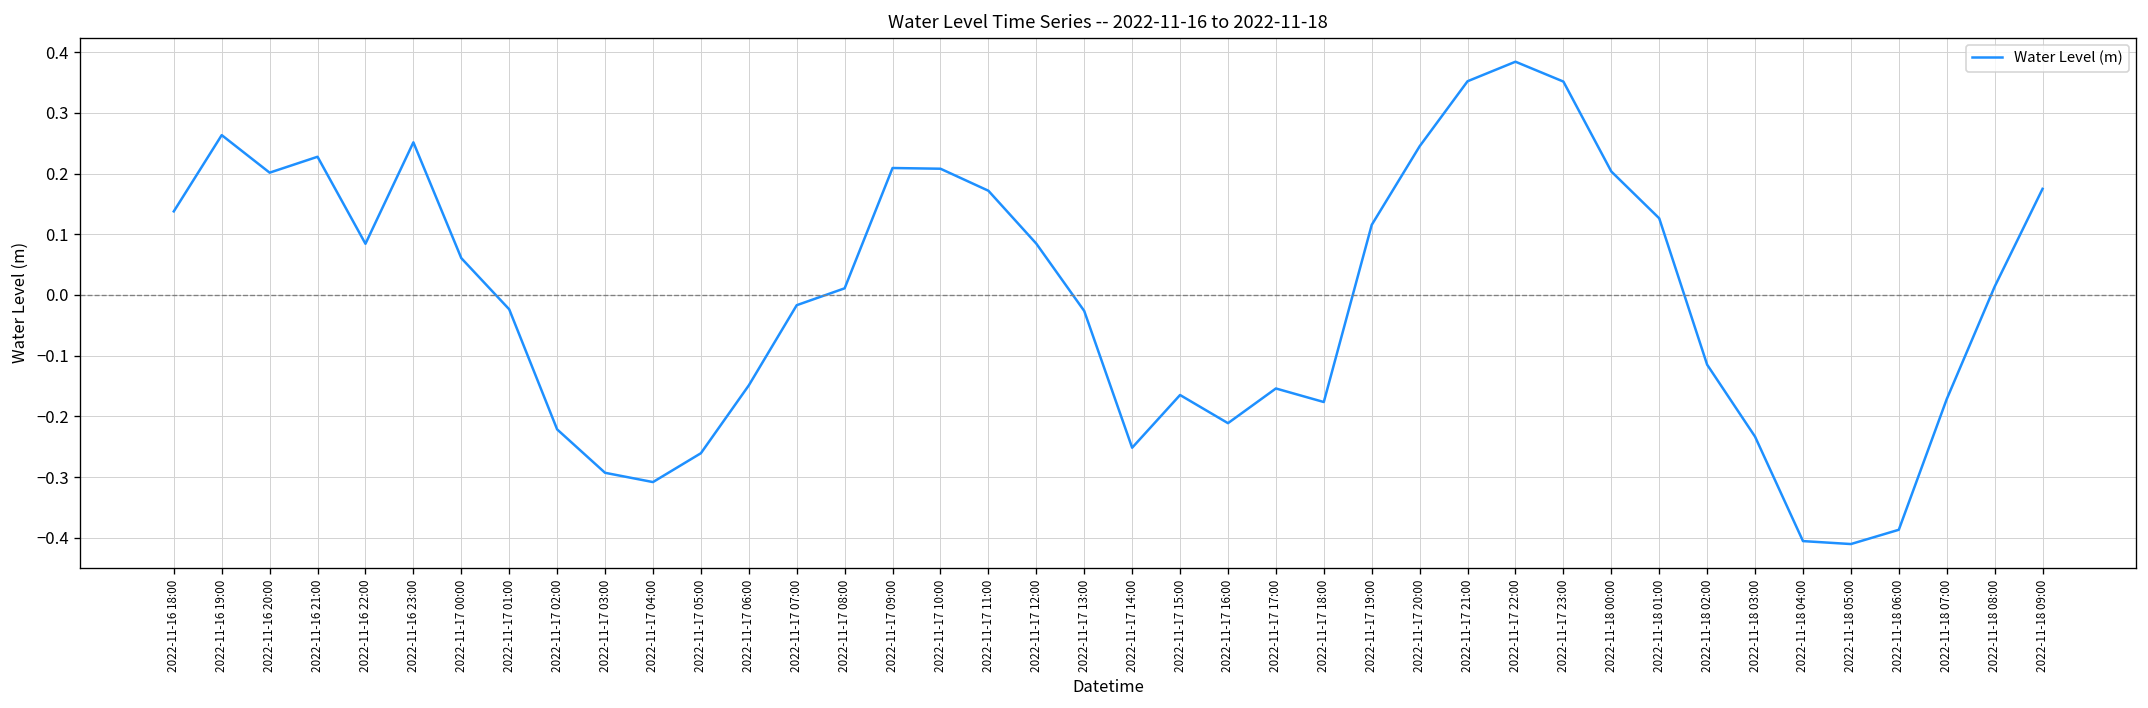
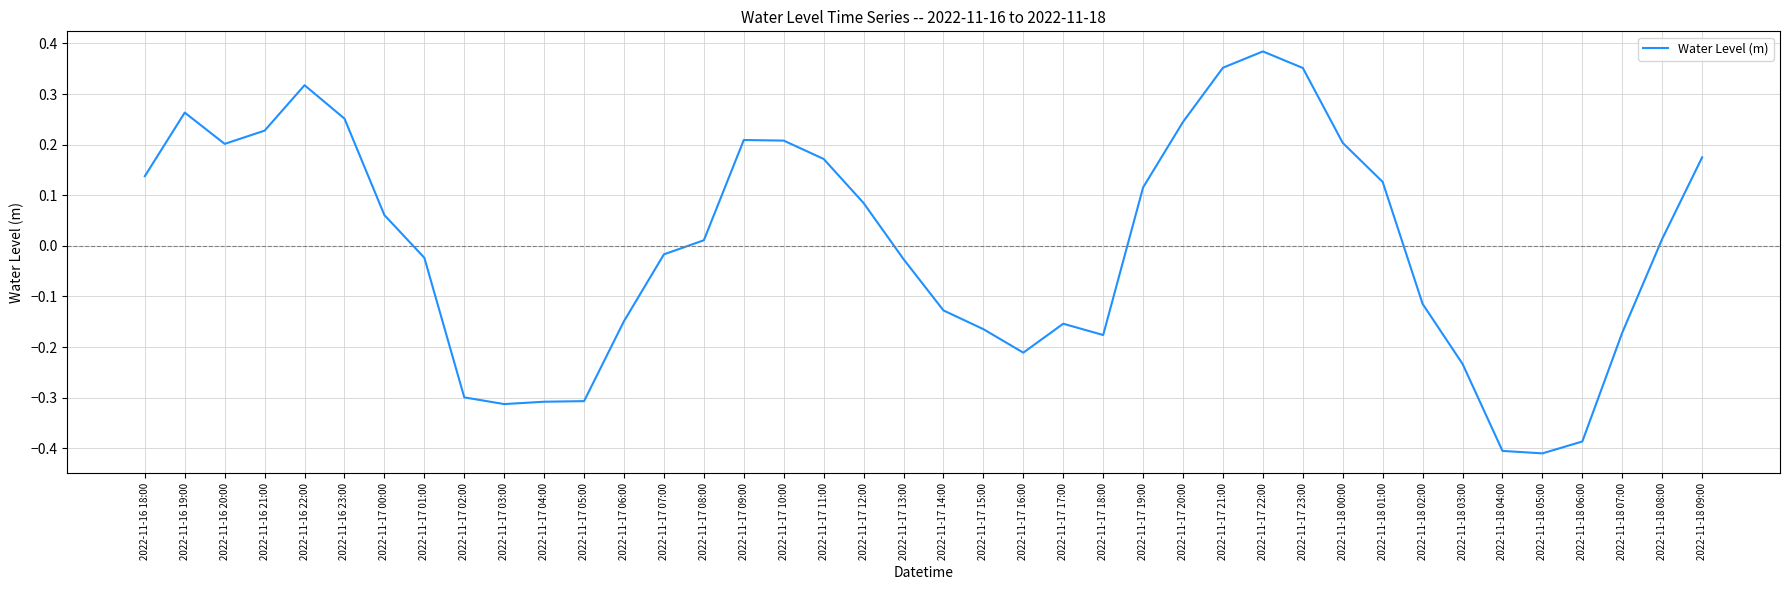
  {
    "2022-11-16 18:00": 0.14,
    "2022-11-16 19:00": 0.26,
    "2022-11-16 20:00": 0.20,
    "2022-11-16 21:00": 0.23,
-   "2022-11-16 22:00": 0.08,
+   "2022-11-16 22:00": 0.32,
    "2022-11-16 23:00": 0.25,
    "2022-11-17 00:00": 0.06,
    "2022-11-17 01:00": -0.02,
-   "2022-11-17 02:00": -0.22,
-   "2022-11-17 03:00": -0.29,
+   "2022-11-17 02:00": -0.30,
+   "2022-11-17 03:00": -0.31,
    "2022-11-17 04:00": -0.31,
-   "2022-11-17 05:00": -0.26,
+   "2022-11-17 05:00": -0.31,
    "2022-11-17 06:00": -0.15,
    "2022-11-17 07:00": -0.02,
    "2022-11-17 08:00": 0.01,
    "2022-11-17 09:00": 0.21,
    "2022-11-17 10:00": 0.21,
    "2022-11-17 11:00": 0.17,
    "2022-11-17 12:00": 0.08,
    "2022-11-17 13:00": -0.03,
-   "2022-11-17 14:00": -0.25,
+   "2022-11-17 14:00": -0.13,
    "2022-11-17 15:00": -0.16,
    "2022-11-17 16:00": -0.21,
    "2022-11-17 17:00": -0.15,
    "2022-11-17 18:00": -0.18,
    "2022-11-17 19:00": 0.12,
    "2022-11-17 20:00": 0.24,
    "2022-11-17 21:00": 0.35,
    "2022-11-17 22:00": 0.38,
    "2022-11-17 23:00": 0.35,
    "2022-11-18 00:00": 0.20,
    "2022-11-18 01:00": 0.13,
    "2022-11-18 02:00": -0.11,
    "2022-11-18 03:00": -0.23,
    "2022-11-18 04:00": -0.41,
    "2022-11-18 05:00": -0.41,
    "2022-11-18 06:00": -0.39,
    "2022-11-18 07:00": -0.17,
    "2022-11-18 08:00": 0.01,
    "2022-11-18 09:00": 0.17
  }
